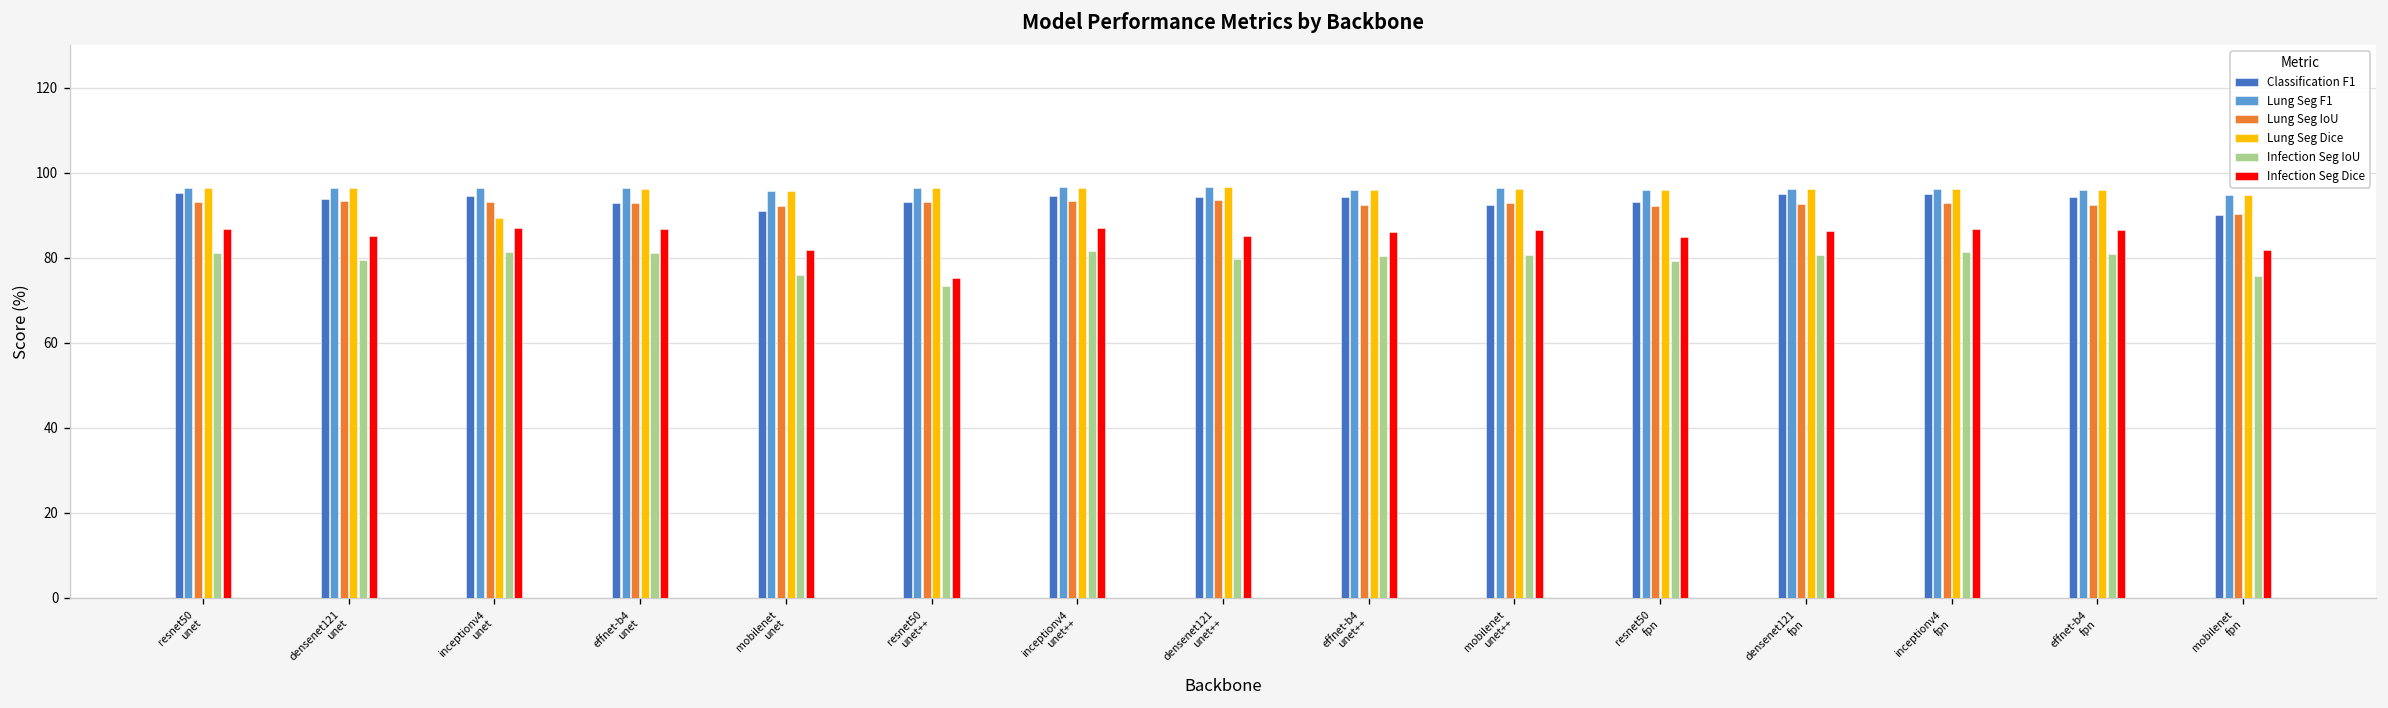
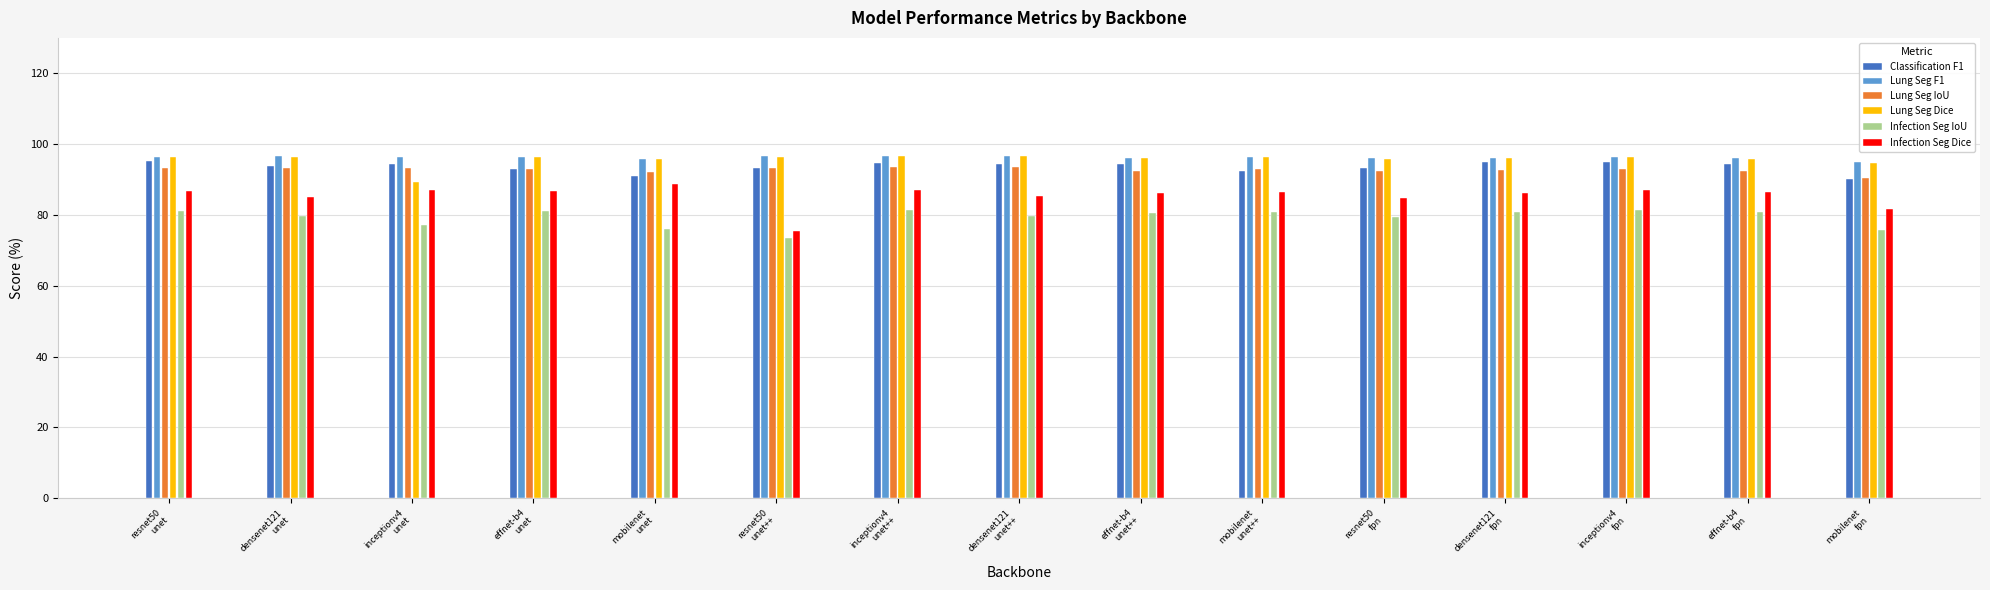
  {
    "Lung Seg IoU": {
      "resnet50 unet": 93,
      "densenet121 unet": 93,
      "inceptionv4 unet": 93,
      "effnet-b4 unet": 93,
      "mobilenet unet": 92,
      "resnet50 unet++": 93,
      "inceptionv4 unet++": 94,
      "densenet121 unet++": 94,
      "effnet-b4 unet++": 92,
      "mobilenet unet++": 93,
      "resnet50 fpn": 92,
      "densenet121 fpn": 93,
      "inceptionv4 fpn": 93,
      "effnet-b4 fpn": 92,
      "mobilenet fpn": 90
    },
    "Lung Seg Dice": {
      "resnet50 unet": 96,
      "densenet121 unet": 96,
      "inceptionv4 unet": 89,
      "effnet-b4 unet": 96,
      "mobilenet unet": 96,
      "resnet50 unet++": 96,
      "inceptionv4 unet++": 97,
      "densenet121 unet++": 97,
      "effnet-b4 unet++": 96,
      "mobilenet unet++": 96,
      "resnet50 fpn": 96,
      "densenet121 fpn": 96,
      "inceptionv4 fpn": 96,
      "effnet-b4 fpn": 96,
      "mobilenet fpn": 95
    },
    "Infection Seg IoU": {
      "resnet50 unet": 81,
      "densenet121 unet": 80,
-     "inceptionv4 unet": 81,
+     "inceptionv4 unet": 77,
      "effnet-b4 unet": 81,
      "mobilenet unet": 76,
      "resnet50 unet++": 73,
      "inceptionv4 unet++": 82,
      "densenet121 unet++": 80,
      "effnet-b4 unet++": 80,
      "mobilenet unet++": 81,
      "resnet50 fpn": 79,
      "densenet121 fpn": 81,
      "inceptionv4 fpn": 81,
      "effnet-b4 fpn": 81,
      "mobilenet fpn": 76
    },
    "Infection Seg Dice": {
      "resnet50 unet": 87,
      "densenet121 unet": 85,
      "inceptionv4 unet": 87,
      "effnet-b4 unet": 87,
-     "mobilenet unet": 82,
+     "mobilenet unet": 89,
      "resnet50 unet++": 75,
      "inceptionv4 unet++": 87,
      "densenet121 unet++": 85,
      "effnet-b4 unet++": 86,
      "mobilenet unet++": 87,
      "resnet50 fpn": 85,
      "densenet121 fpn": 86,
      "inceptionv4 fpn": 87,
      "effnet-b4 fpn": 87,
      "mobilenet fpn": 82
    }
  }
